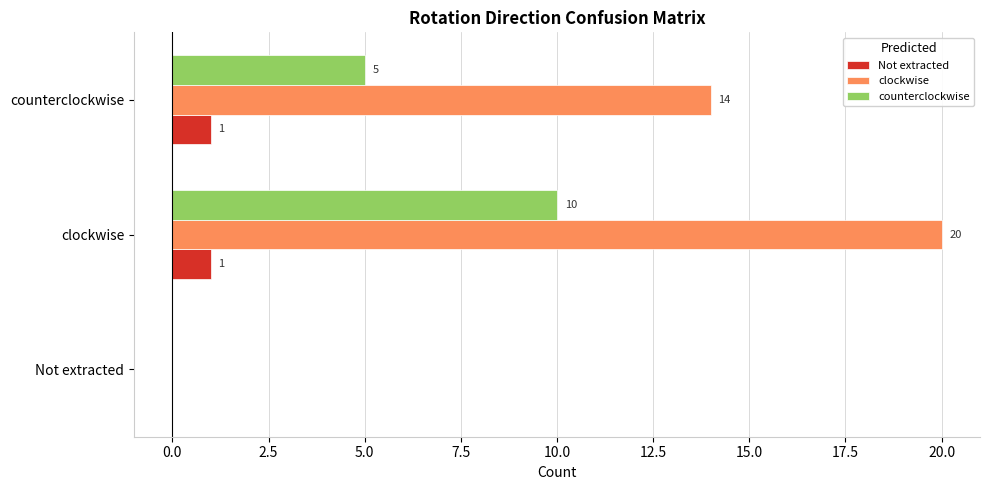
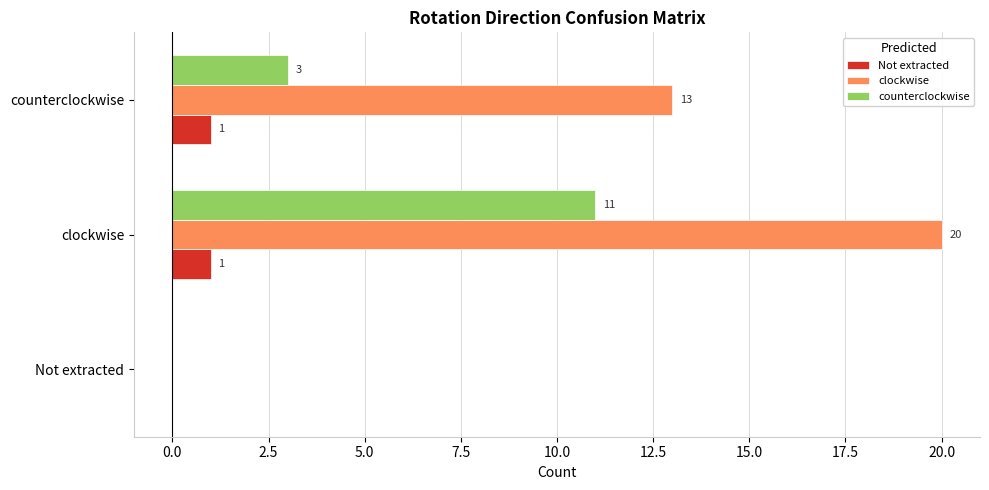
  {
    "Not extracted": {
      "counterclockwise": 1,
      "clockwise": 1
    },
    "clockwise": {
-     "counterclockwise": 14,
+     "counterclockwise": 13,
      "clockwise": 20
    },
    "counterclockwise": {
-     "counterclockwise": 5,
-     "clockwise": 10
+     "counterclockwise": 3,
+     "clockwise": 11
    }
  }
